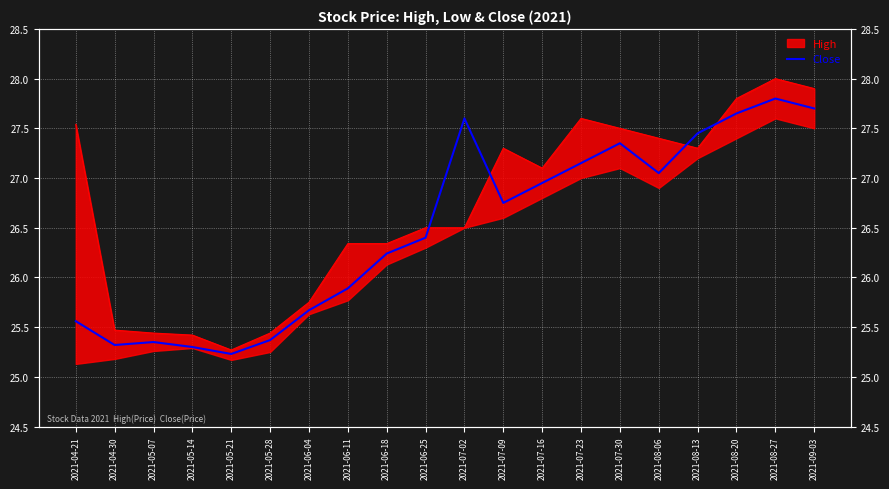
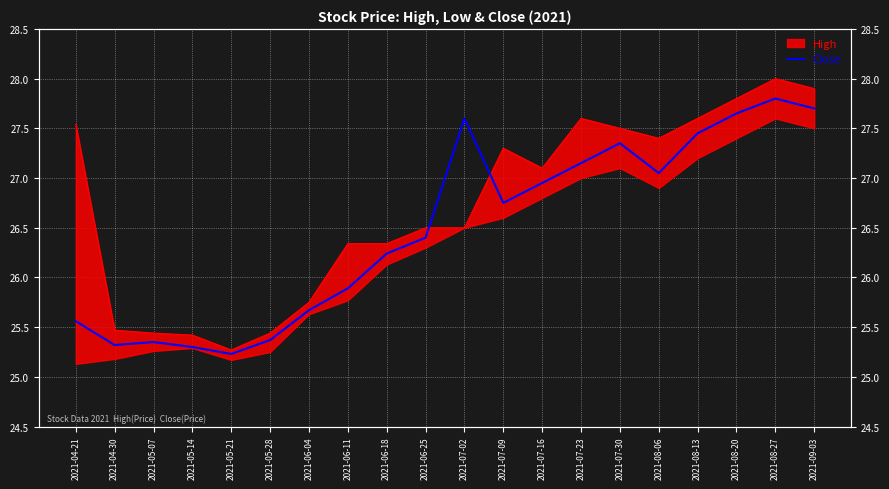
  {
    "High": {
      "2021-04-21": 27.5,
      "2021-04-30": 25.5,
      "2021-05-07": 25.4,
      "2021-05-14": 25.4,
      "2021-05-21": 25.3,
      "2021-05-28": 25.4,
      "2021-06-04": 25.8,
      "2021-06-11": 26.3,
      "2021-06-18": 26.3,
      "2021-06-25": 26.5,
      "2021-07-02": 26.5,
      "2021-07-09": 27.3,
      "2021-07-16": 27.1,
      "2021-07-23": 27.6,
      "2021-07-30": 27.5,
      "2021-08-06": 27.4,
-     "2021-08-13": 27.3,
+     "2021-08-13": 27.6,
      "2021-08-20": 27.8,
      "2021-08-27": 28.0,
      "2021-09-03": 27.9
    },
    "Close": {
      "2021-04-21": 25.6,
      "2021-04-30": 25.3,
      "2021-05-07": 25.4,
      "2021-05-14": 25.3,
      "2021-05-21": 25.2,
      "2021-05-28": 25.4,
      "2021-06-04": 25.7,
      "2021-06-11": 25.9,
      "2021-06-18": 26.2,
      "2021-06-25": 26.4,
      "2021-07-02": 27.6,
      "2021-07-09": 26.8,
      "2021-07-16": 27.0,
      "2021-07-23": 27.2,
      "2021-07-30": 27.4,
      "2021-08-06": 27.1,
      "2021-08-13": 27.5,
      "2021-08-20": 27.7,
      "2021-08-27": 27.8,
      "2021-09-03": 27.7
    }
  }
